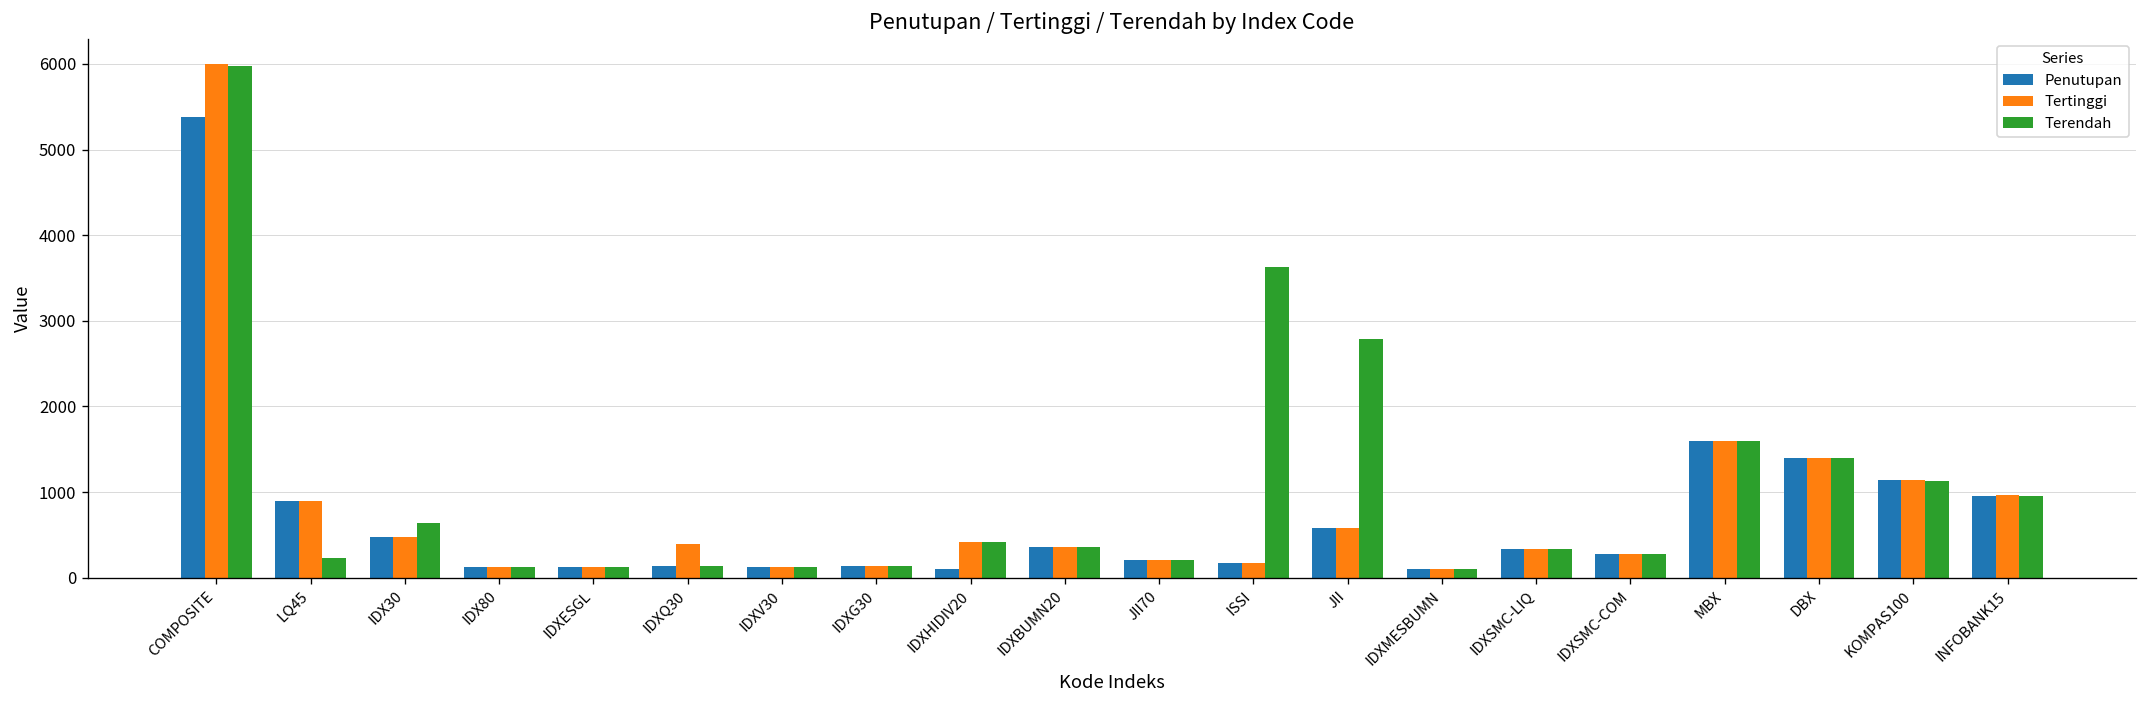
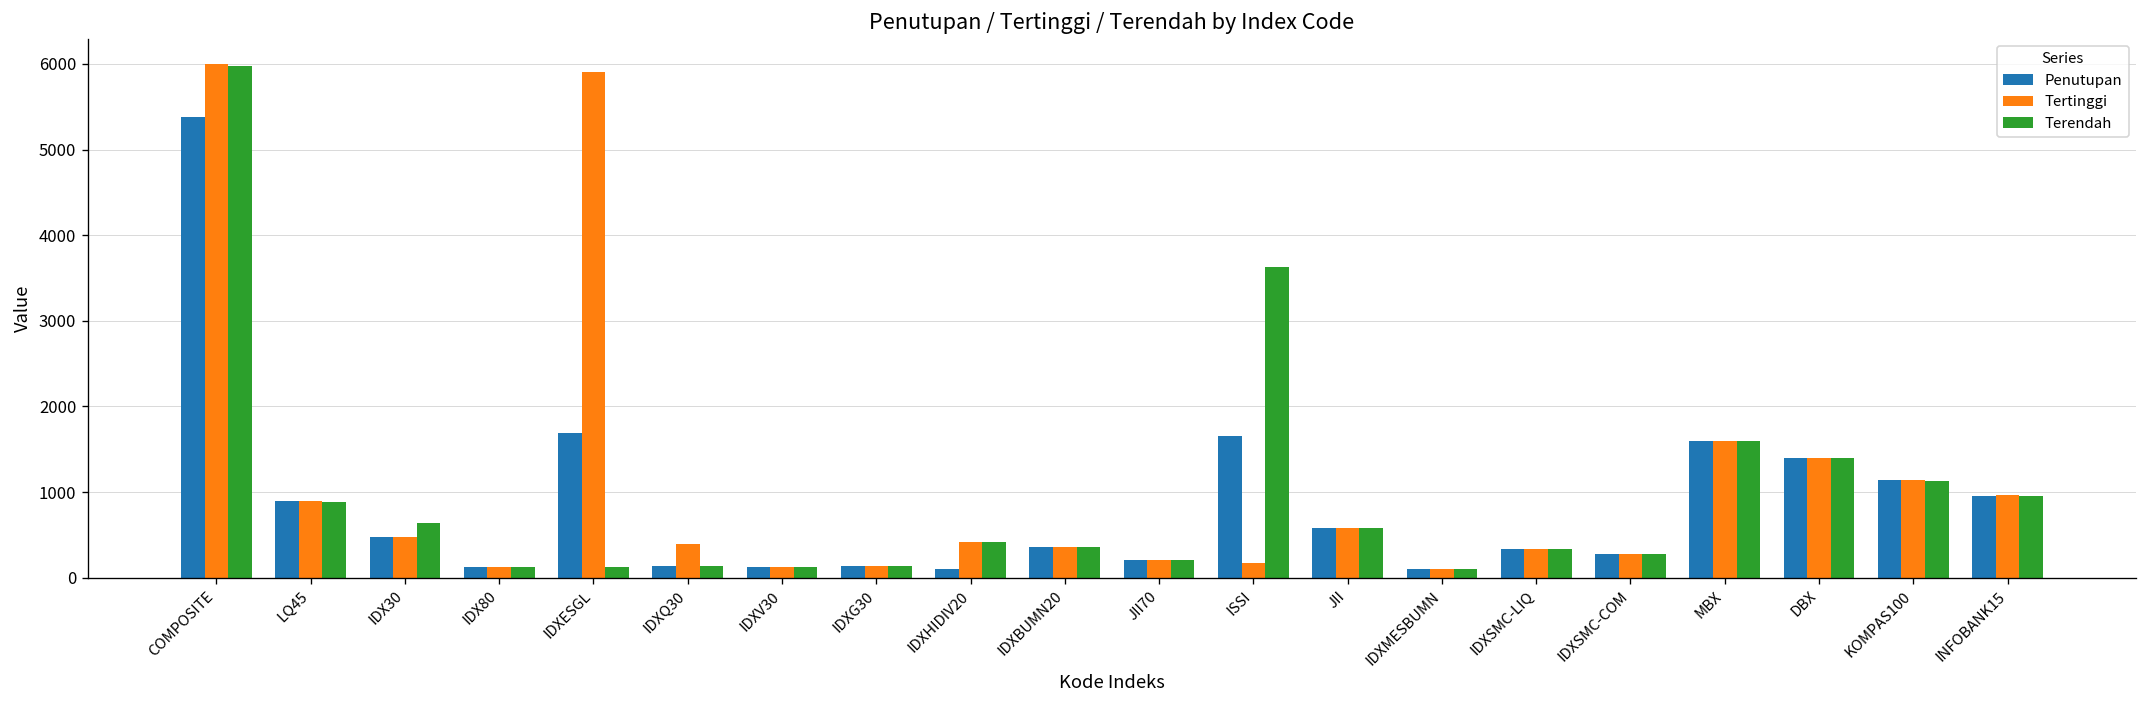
  {
    "Penutupan": {
      "COMPOSITE": 5400,
      "LQ45": 900,
      "IDX30": 500,
      "IDX80": 100,
-     "IDXESGL": 100,
+     "IDXESGL": 1700,
      "IDXQ30": 100,
      "IDXV30": 100,
      "IDXG30": 100,
      "IDXHIDIV20": 100,
      "IDXBUMN20": 400,
      "JII70": 200,
-     "ISSI": 200,
+     "ISSI": 1700,
      "JII": 600,
      "IDXMESBUMN": 100,
      "IDXSMC-LIQ": 300,
      "IDXSMC-COM": 300,
      "MBX": 1600,
      "DBX": 1400,
      "KOMPAS100": 1100,
      "INFOBANK15": 1000
    },
    "Tertinggi": {
      "COMPOSITE": 6000,
      "LQ45": 900,
      "IDX30": 500,
      "IDX80": 100,
-     "IDXESGL": 100,
+     "IDXESGL": 5900,
      "IDXQ30": 400,
      "IDXV30": 100,
      "IDXG30": 100,
      "IDXHIDIV20": 400,
      "IDXBUMN20": 400,
      "JII70": 200,
      "ISSI": 200,
      "JII": 600,
      "IDXMESBUMN": 100,
      "IDXSMC-LIQ": 300,
      "IDXSMC-COM": 300,
      "MBX": 1600,
      "DBX": 1400,
      "KOMPAS100": 1100,
      "INFOBANK15": 1000
    },
    "Terendah": {
      "COMPOSITE": 6000,
-     "LQ45": 200,
+     "LQ45": 900,
      "IDX30": 600,
      "IDX80": 100,
      "IDXESGL": 100,
      "IDXQ30": 100,
      "IDXV30": 100,
      "IDXG30": 100,
      "IDXHIDIV20": 400,
      "IDXBUMN20": 400,
      "JII70": 200,
      "ISSI": 3600,
-     "JII": 2800,
+     "JII": 600,
      "IDXMESBUMN": 100,
      "IDXSMC-LIQ": 300,
      "IDXSMC-COM": 300,
      "MBX": 1600,
      "DBX": 1400,
      "KOMPAS100": 1100,
      "INFOBANK15": 1000
    }
  }
